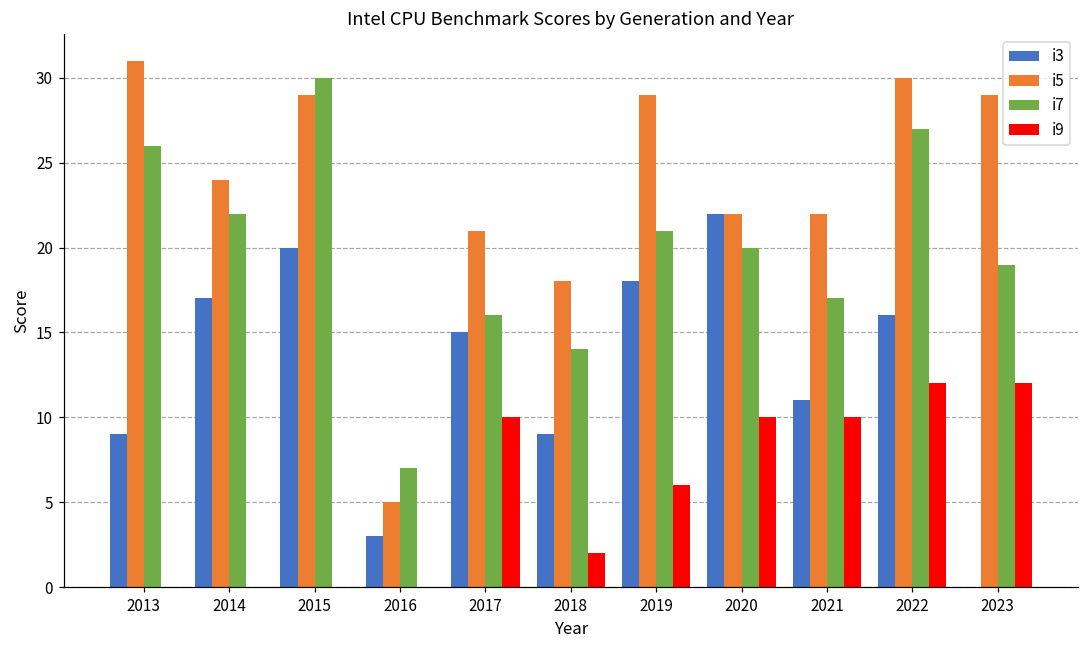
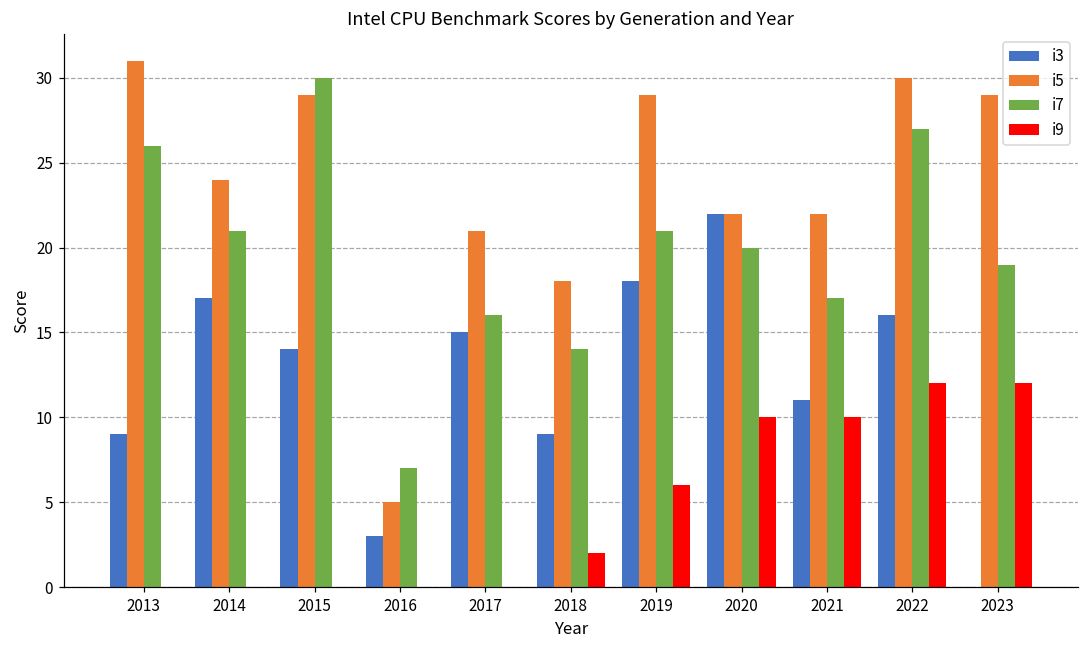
  {
    "i3": {
      "2013": 9,
      "2014": 17,
-     "2015": 20,
+     "2015": 14,
      "2016": 3,
      "2017": 15,
      "2018": 9,
      "2019": 18,
      "2020": 22,
      "2021": 11,
      "2022": 16,
      "2023": 0
    },
    "i5": {
      "2013": 31,
      "2014": 24,
      "2015": 29,
      "2016": 5,
      "2017": 21,
      "2018": 18,
      "2019": 29,
      "2020": 22,
      "2021": 22,
      "2022": 30,
      "2023": 29
    },
    "i7": {
      "2013": 26,
-     "2014": 22,
+     "2014": 21,
      "2015": 30,
      "2016": 7,
      "2017": 16,
      "2018": 14,
      "2019": 21,
      "2020": 20,
      "2021": 17,
      "2022": 27,
      "2023": 19
    },
    "i9": {
      "2013": 0,
      "2014": 0,
      "2015": 0,
      "2016": 0,
-     "2017": 10,
+     "2017": 0,
      "2018": 2,
      "2019": 6,
      "2020": 10,
      "2021": 10,
      "2022": 12,
      "2023": 12
    }
  }
